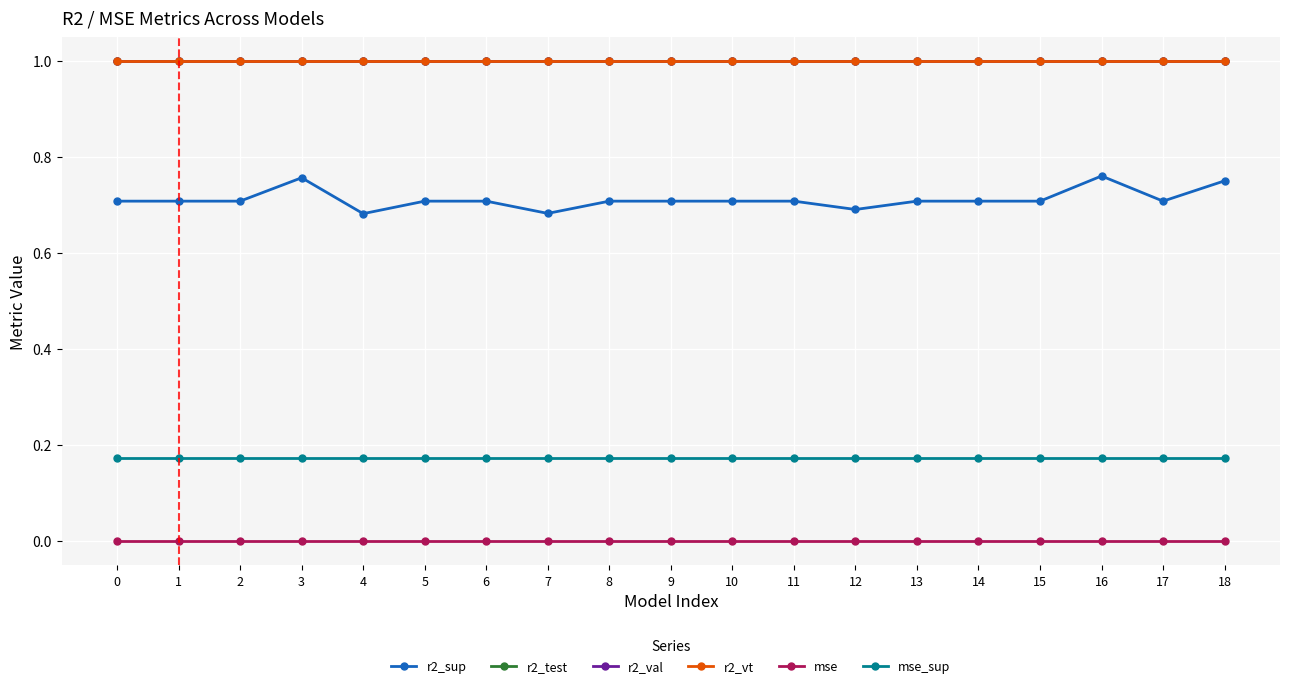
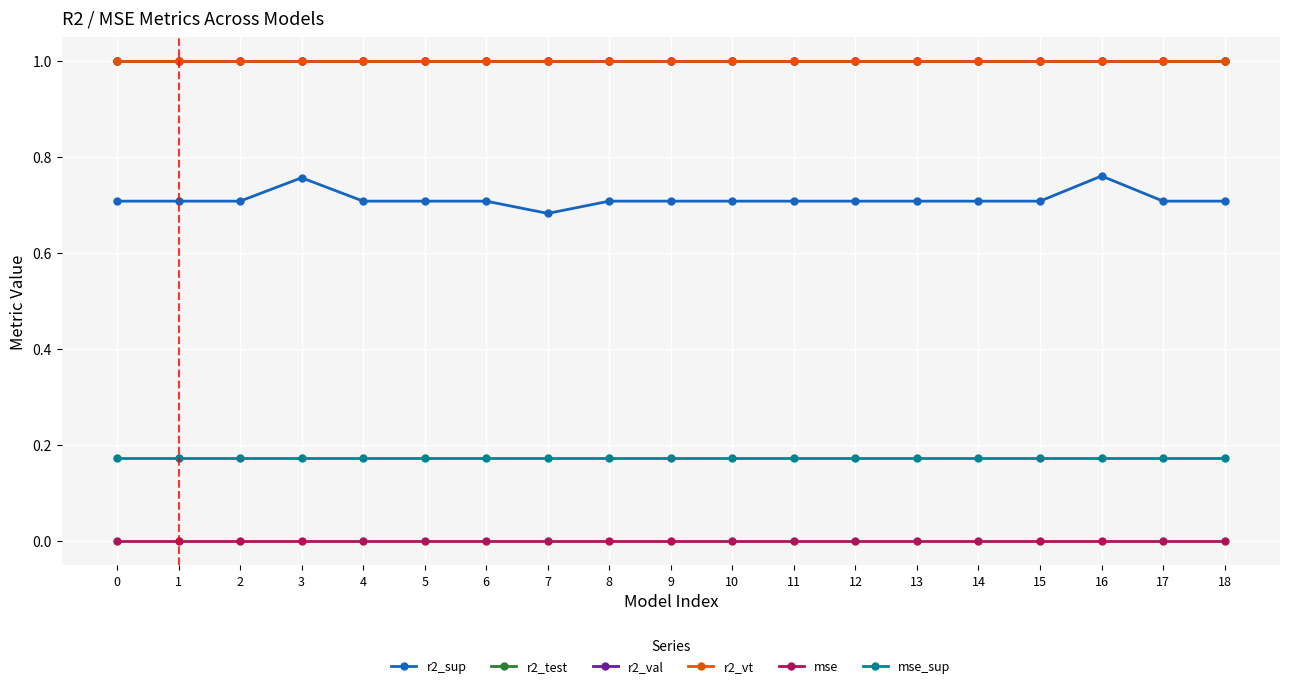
  {
    "r2_sup": {
      "0": 0.71,
      "1": 0.71,
      "2": 0.71,
      "3": 0.76,
-     "4": 0.68,
+     "4": 0.71,
      "5": 0.71,
      "6": 0.71,
      "7": 0.68,
      "8": 0.71,
      "9": 0.71,
      "10": 0.71,
      "11": 0.71,
-     "12": 0.69,
+     "12": 0.71,
      "13": 0.71,
      "14": 0.71,
      "15": 0.71,
      "16": 0.76,
      "17": 0.71,
-     "18": 0.75
+     "18": 0.71
    },
    "r2_vt": {
      "0": 1.00,
      "1": 1.00,
      "2": 1.00,
      "3": 1.00,
      "4": 1.00,
      "5": 1.00,
      "6": 1.00,
      "7": 1.00,
      "8": 1.00,
      "9": 1.00,
      "10": 1.00,
      "11": 1.00,
      "12": 1.00,
      "13": 1.00,
      "14": 1.00,
      "15": 1.00,
      "16": 1.00,
      "17": 1.00,
      "18": 1.00
    },
    "mse": {
      "0": 0.00,
      "1": 0.00,
      "2": 0.00,
      "3": 0.00,
      "4": 0.00,
      "5": 0.00,
      "6": 0.00,
      "7": 0.00,
      "8": 0.00,
      "9": 0.00,
      "10": 0.00,
      "11": 0.00,
      "12": 0.00,
      "13": 0.00,
      "14": 0.00,
      "15": 0.00,
      "16": 0.00,
      "17": 0.00,
      "18": 0.00
    },
    "mse_sup": {
      "0": 0.17,
      "1": 0.17,
      "2": 0.17,
      "3": 0.17,
      "4": 0.17,
      "5": 0.17,
      "6": 0.17,
      "7": 0.17,
      "8": 0.17,
      "9": 0.17,
      "10": 0.17,
      "11": 0.17,
      "12": 0.17,
      "13": 0.17,
      "14": 0.17,
      "15": 0.17,
      "16": 0.17,
      "17": 0.17,
      "18": 0.17
    }
  }
